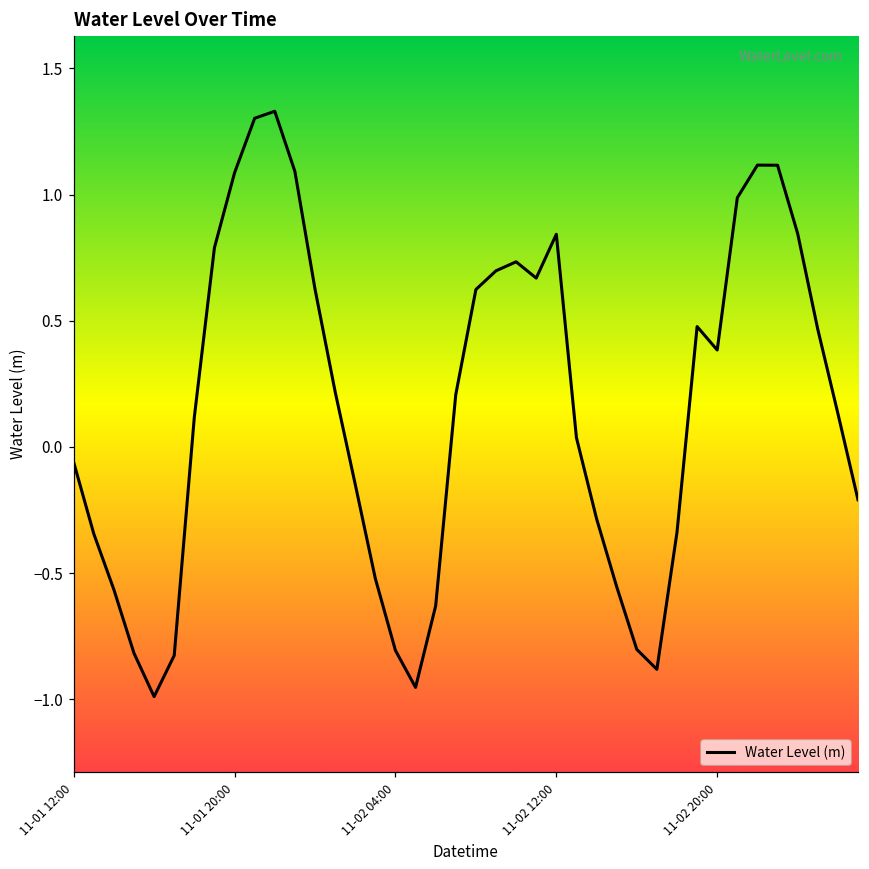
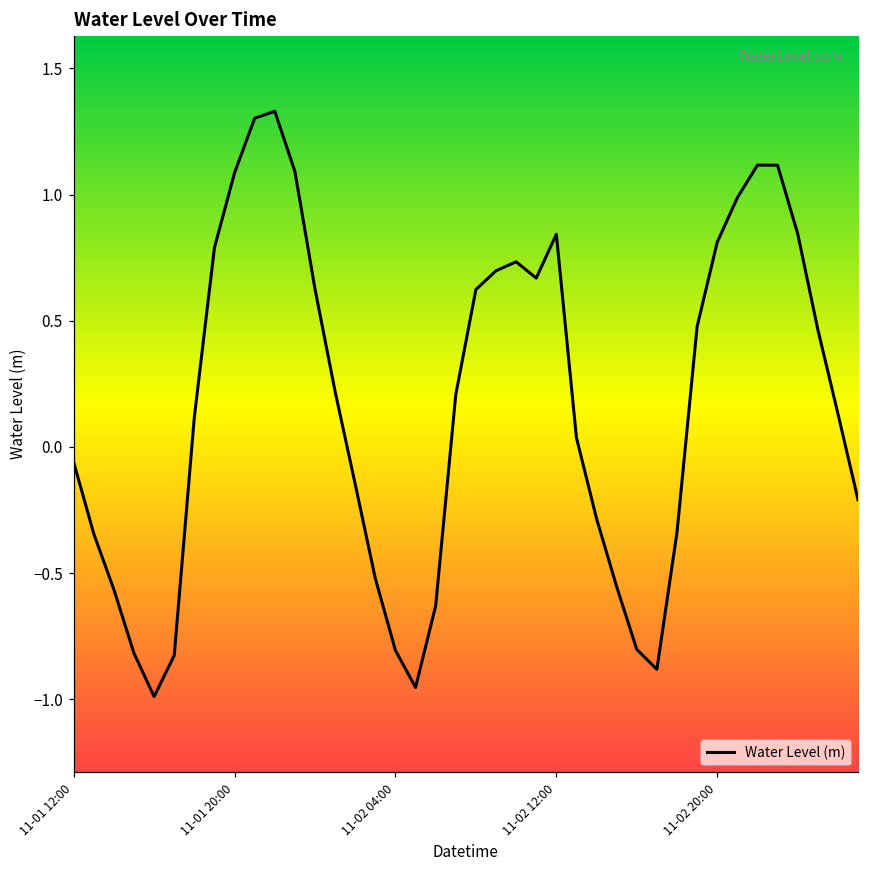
  {
    "11-01 12:00": -0.06,
    "11-01 20:00": 1.09,
    "11-02 04:00": -0.81,
    "11-02 12:00": 0.84,
-   "11-02 20:00": 0.38
+   "11-02 20:00": 0.81
  }
